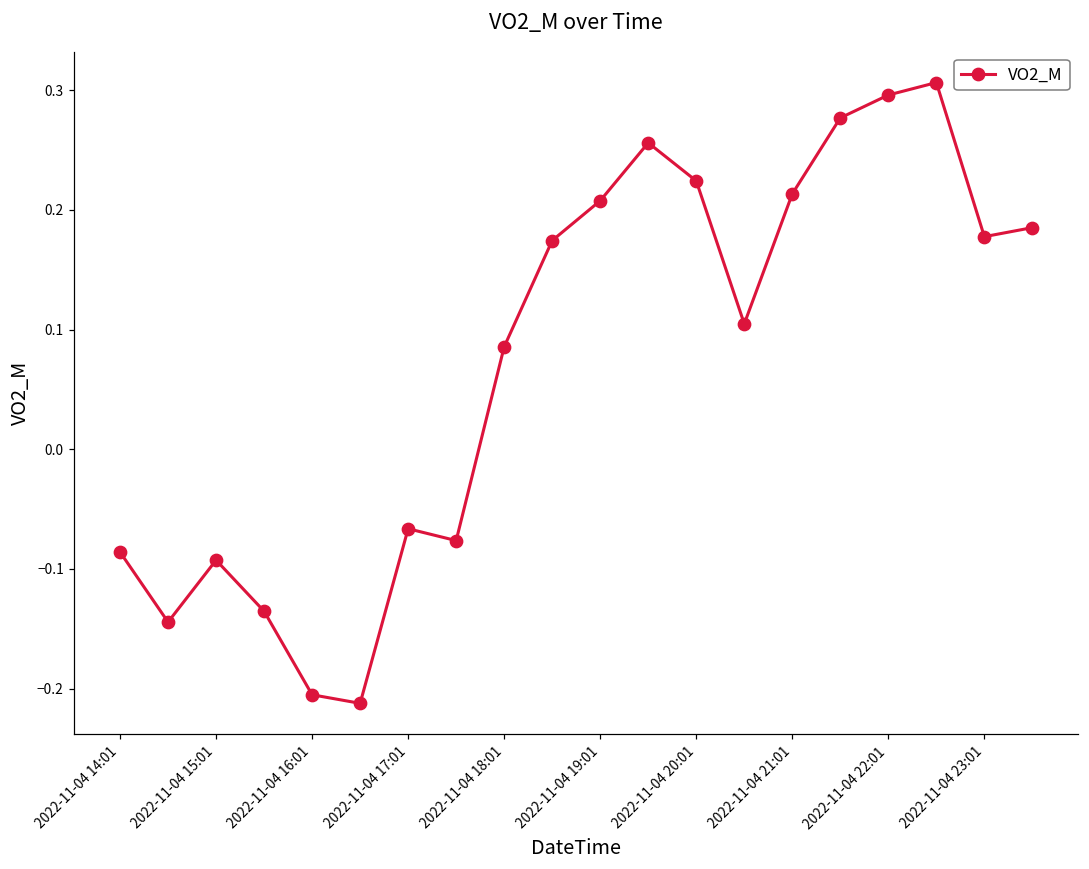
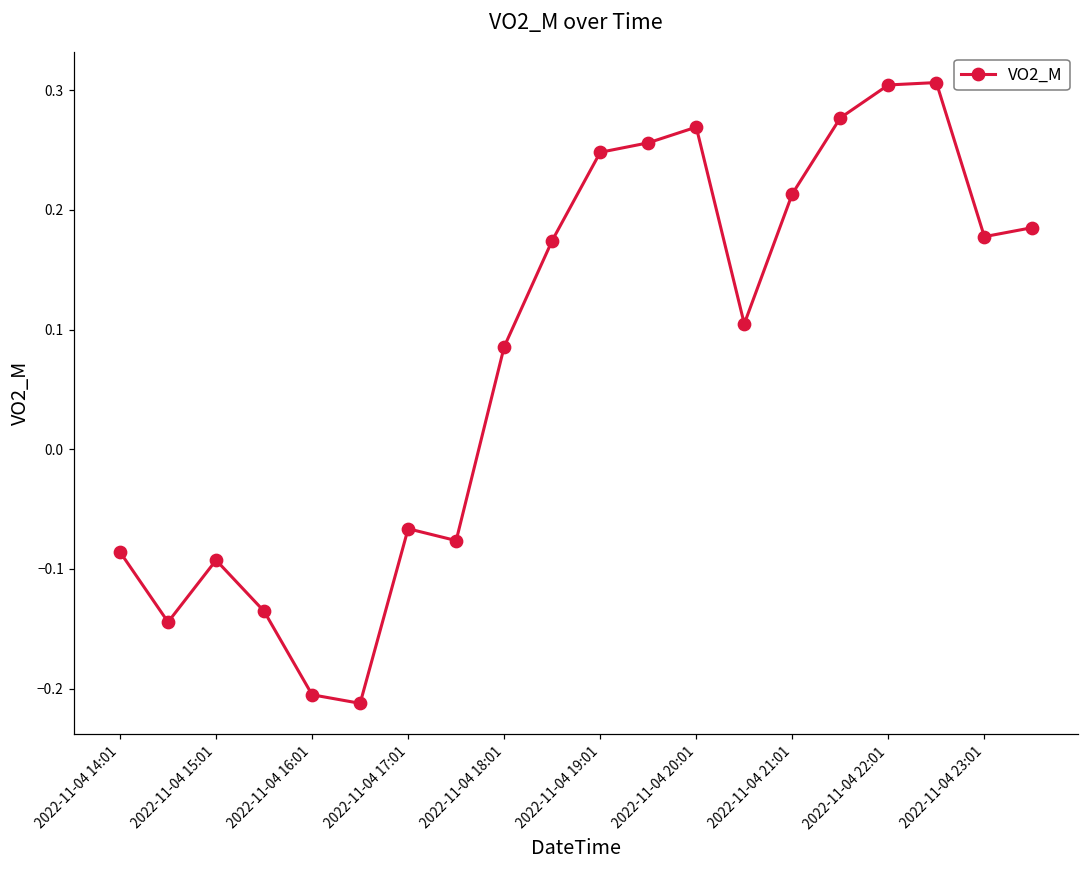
  {
    "2022-11-04 14:01": -0.086,
    "2022-11-04 15:01": -0.093,
    "2022-11-04 16:01": -0.205,
    "2022-11-04 17:01": -0.066,
    "2022-11-04 18:01": 0.086,
-   "2022-11-04 19:01": 0.208,
-   "2022-11-04 20:01": 0.224,
+   "2022-11-04 19:01": 0.248,
+   "2022-11-04 20:01": 0.269,
    "2022-11-04 21:01": 0.213,
-   "2022-11-04 22:01": 0.296,
+   "2022-11-04 22:01": 0.304,
    "2022-11-04 23:01": 0.178
  }
